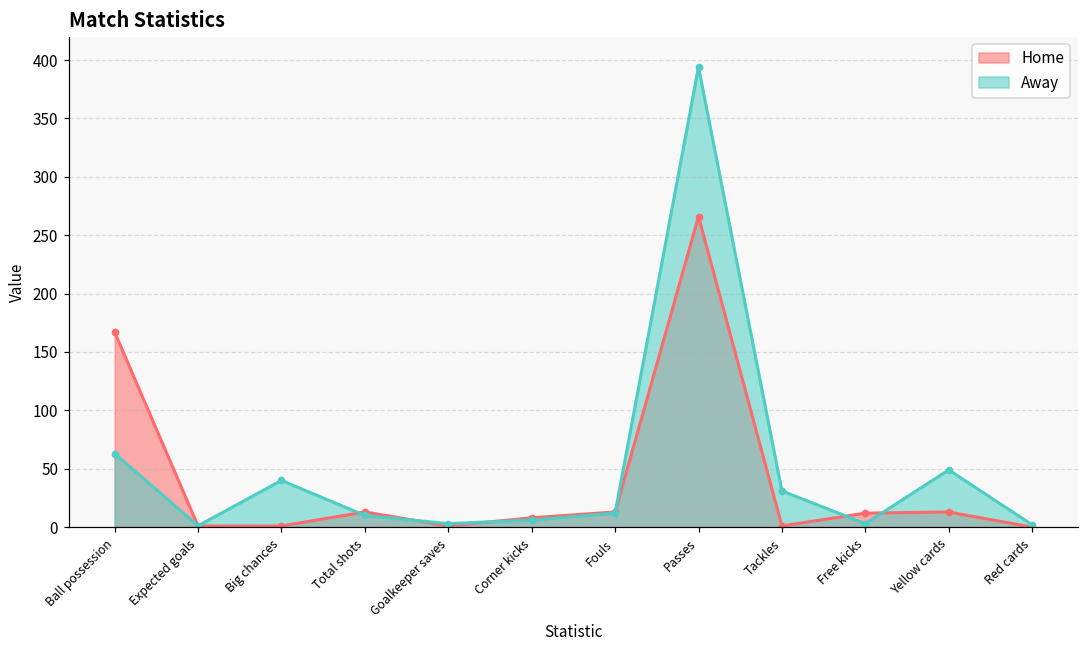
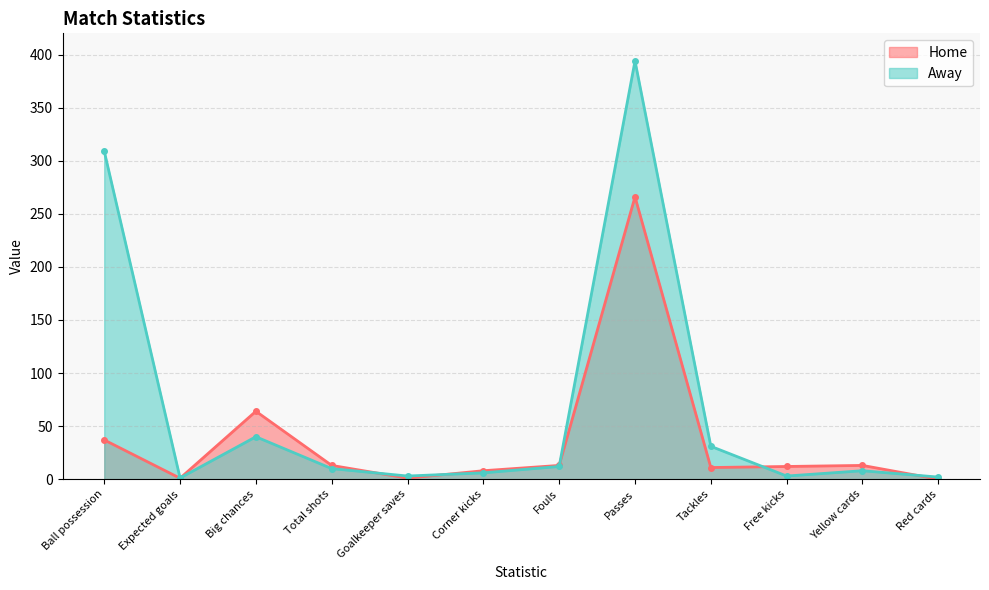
  {
    "Home": {
-     "Ball possession": 167,
-     "Big chances": 1,
+     "Ball possession": 37,
+     "Big chances": 64,
      "Total shots": 13,
      "Passes": 266,
-     "Tackles": 1,
+     "Tackles": 11,
      "Free kicks": 12,
      "Yellow cards": 13
    },
    "Away": {
-     "Ball possession": 63,
+     "Ball possession": 309,
      "Big chances": 40,
      "Total shots": 10,
      "Passes": 394,
      "Tackles": 31,
      "Free kicks": 3,
-     "Yellow cards": 49
+     "Yellow cards": 8
    }
  }
